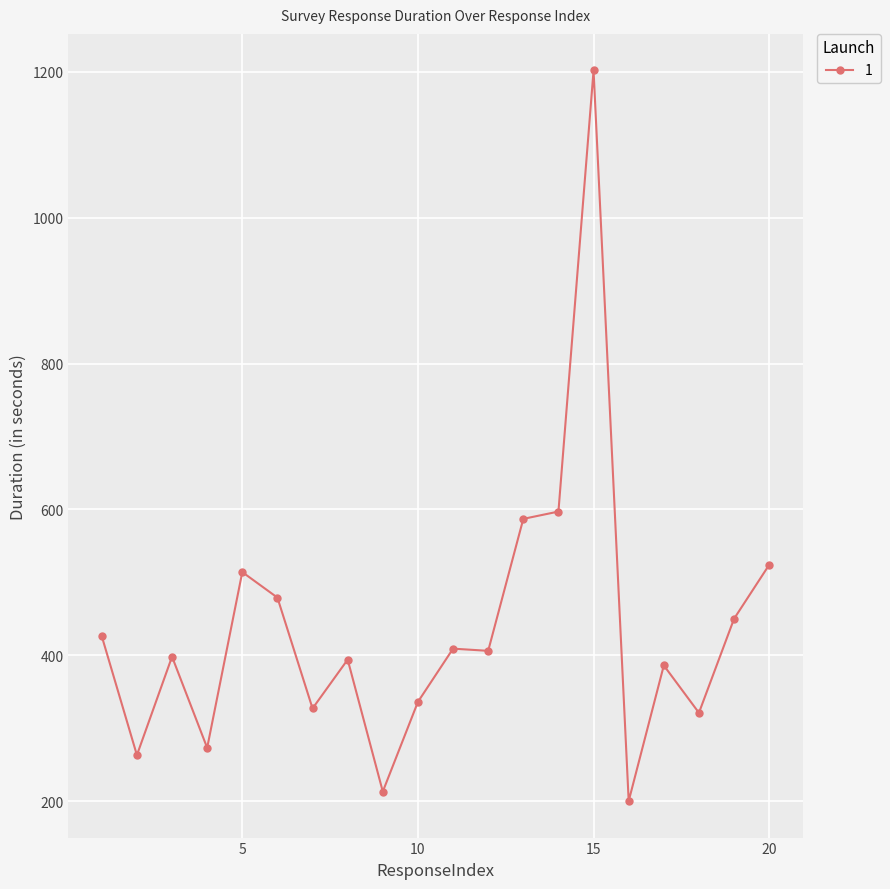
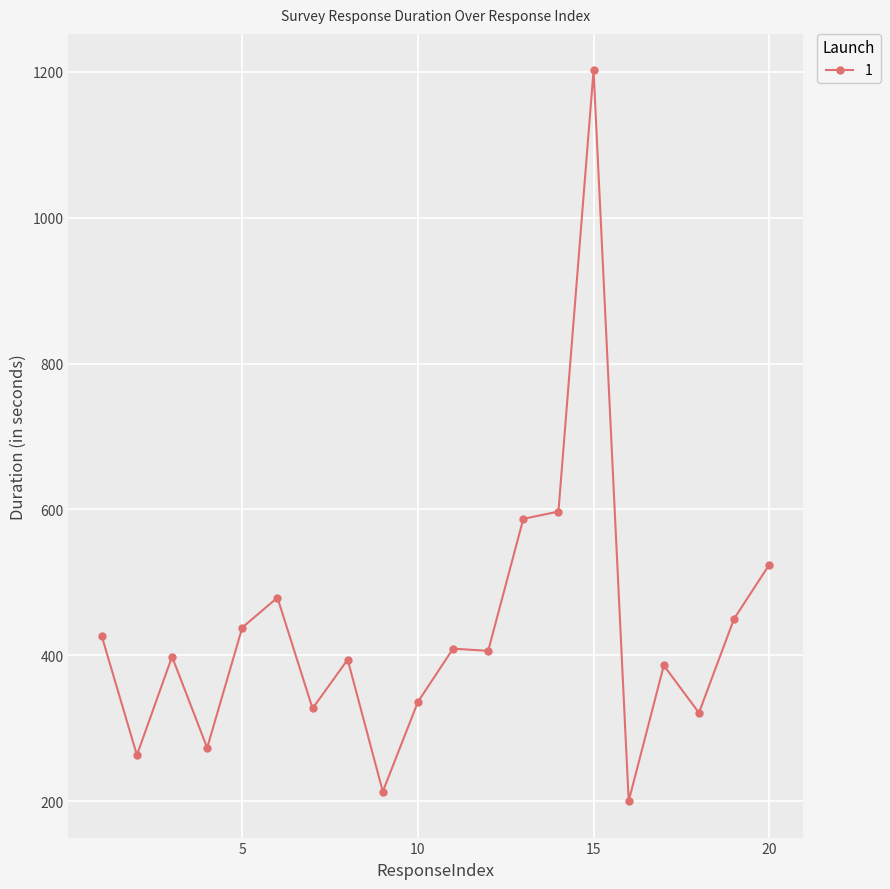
  {
-   "5": 510,
+   "5": 440,
    "10": 340,
    "15": 1200,
    "20": 520
  }
